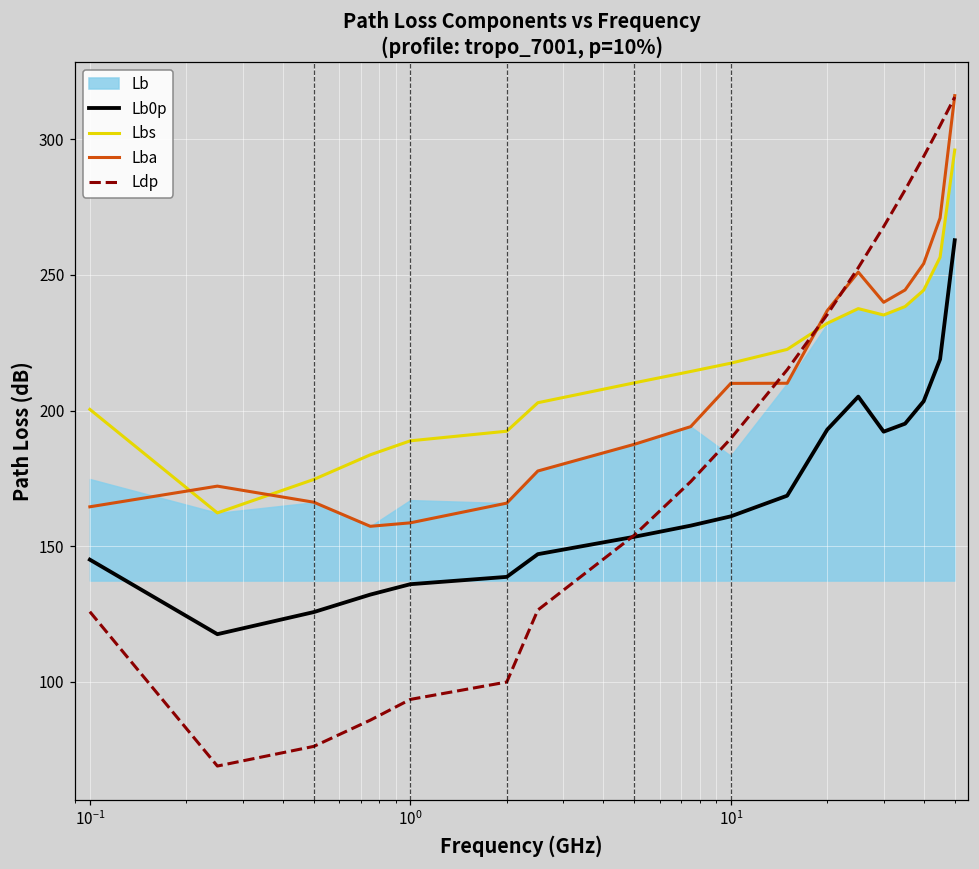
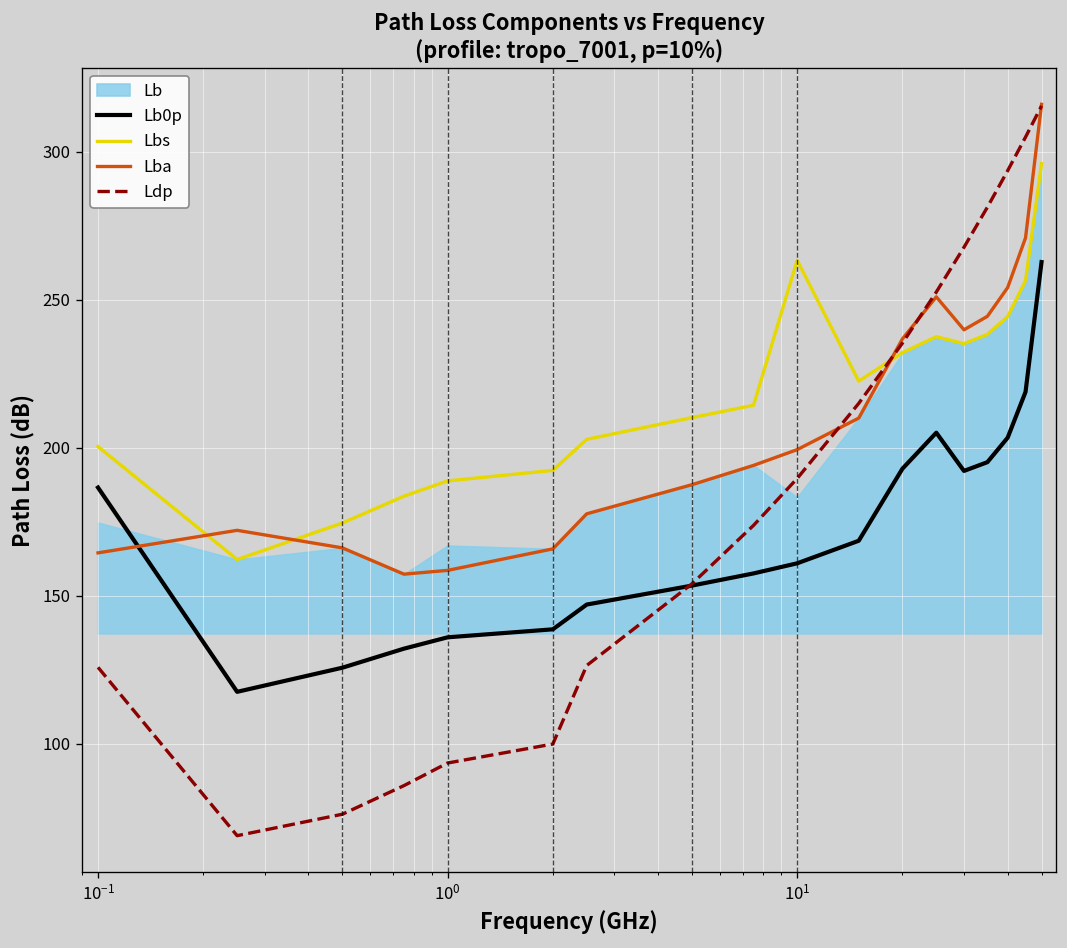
  {
    "Lb0p": {
-     "10^-1": 145,
+     "10^-1": 187,
      "10^0": 136,
      "10^1": 161
    },
    "Lb": {
      "10^-1": 175,
      "10^0": 167,
      "10^1": 183
    },
    "Lbs": {
      "10^-1": 200,
      "10^0": 189,
-     "10^1": 217
+     "10^1": 263
    },
    "Lba": {
      "10^-1": 165,
      "10^0": 159,
-     "10^1": 210
+     "10^1": 199
    },
    "Ldp": {
      "10^-1": 126,
      "10^0": 94,
      "10^1": 190
    }
  }
